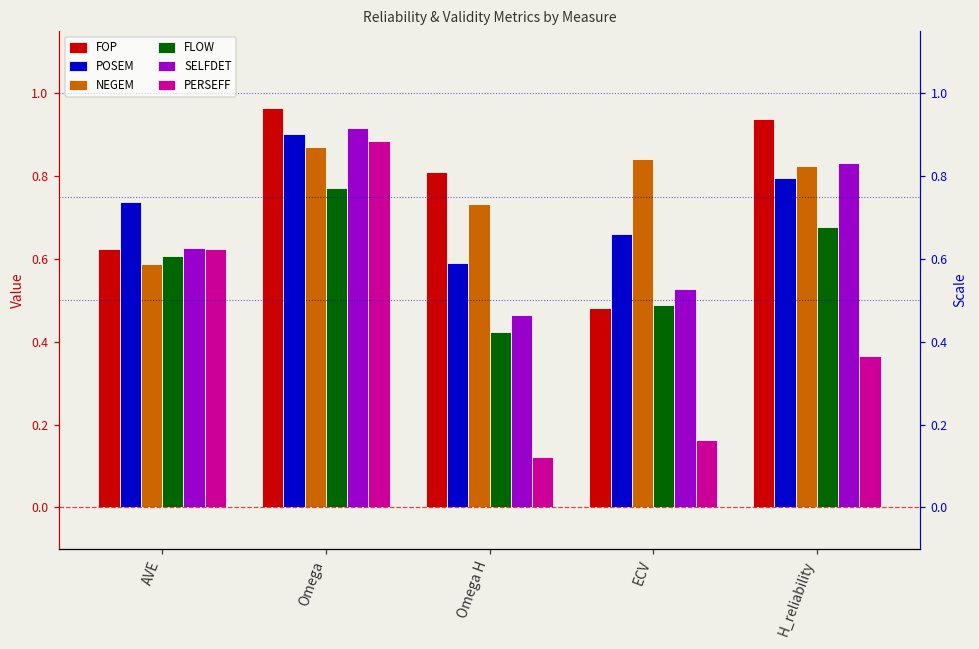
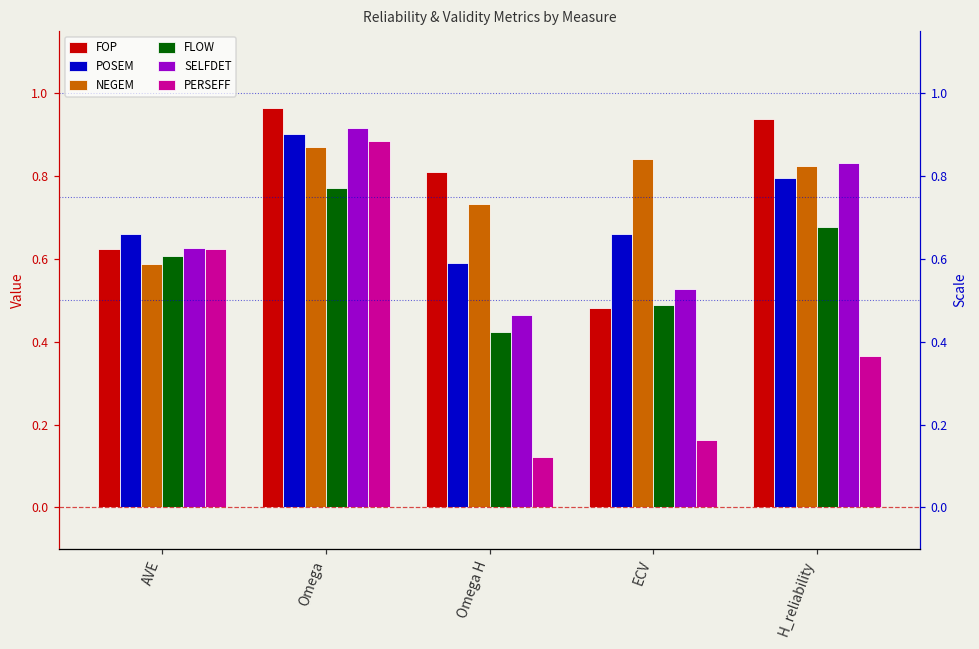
  {
    "FOP": {
      "AVE": 0.62,
      "Omega": 0.96,
      "Omega H": 0.81,
      "ECV": 0.48,
      "H_reliability": 0.94
    },
    "POSEM": {
-     "AVE": 0.74,
+     "AVE": 0.66,
      "Omega": 0.90,
      "Omega H": 0.59,
      "ECV": 0.66,
      "H_reliability": 0.80
    },
    "NEGEM": {
      "AVE": 0.59,
      "Omega": 0.87,
      "Omega H": 0.73,
      "ECV": 0.84,
      "H_reliability": 0.82
    },
    "FLOW": {
      "AVE": 0.61,
      "Omega": 0.77,
      "Omega H": 0.42,
      "ECV": 0.49,
      "H_reliability": 0.68
    },
    "SELFDET": {
      "AVE": 0.63,
      "Omega": 0.92,
      "Omega H": 0.46,
      "ECV": 0.53,
      "H_reliability": 0.83
    },
    "PERSEFF": {
      "AVE": 0.62,
      "Omega": 0.88,
      "Omega H": 0.12,
      "ECV": 0.16,
      "H_reliability": 0.36
    }
  }
